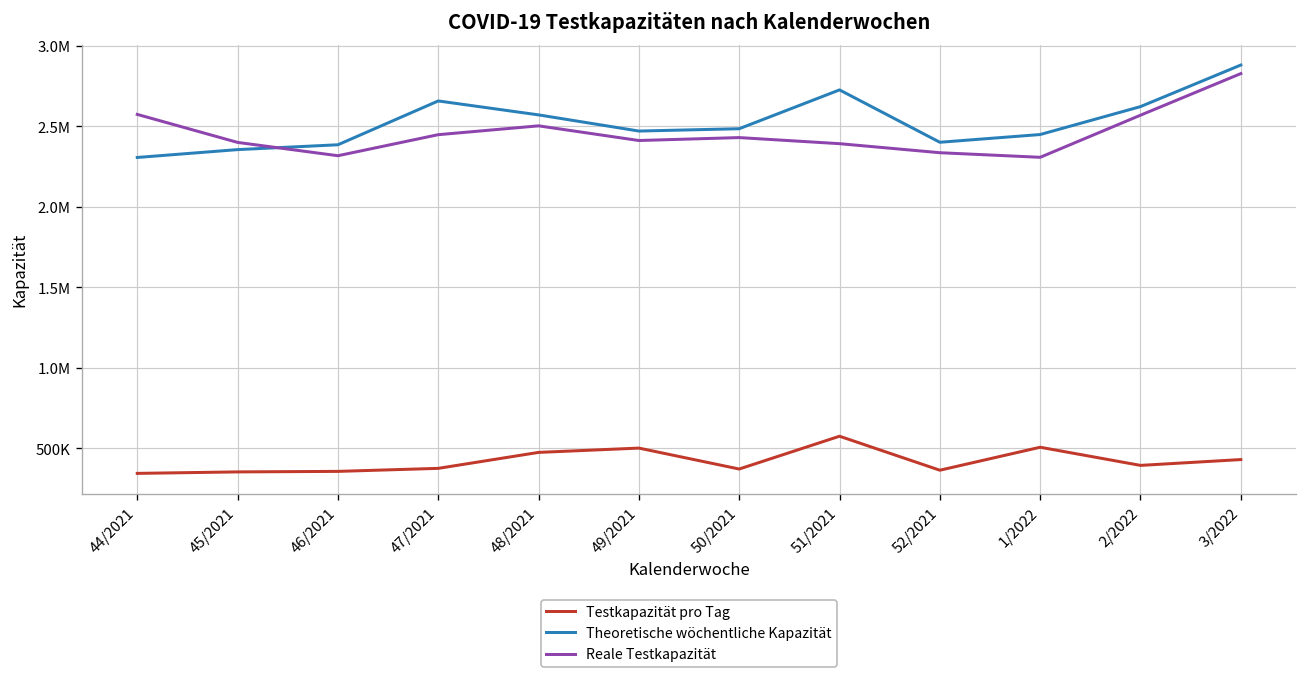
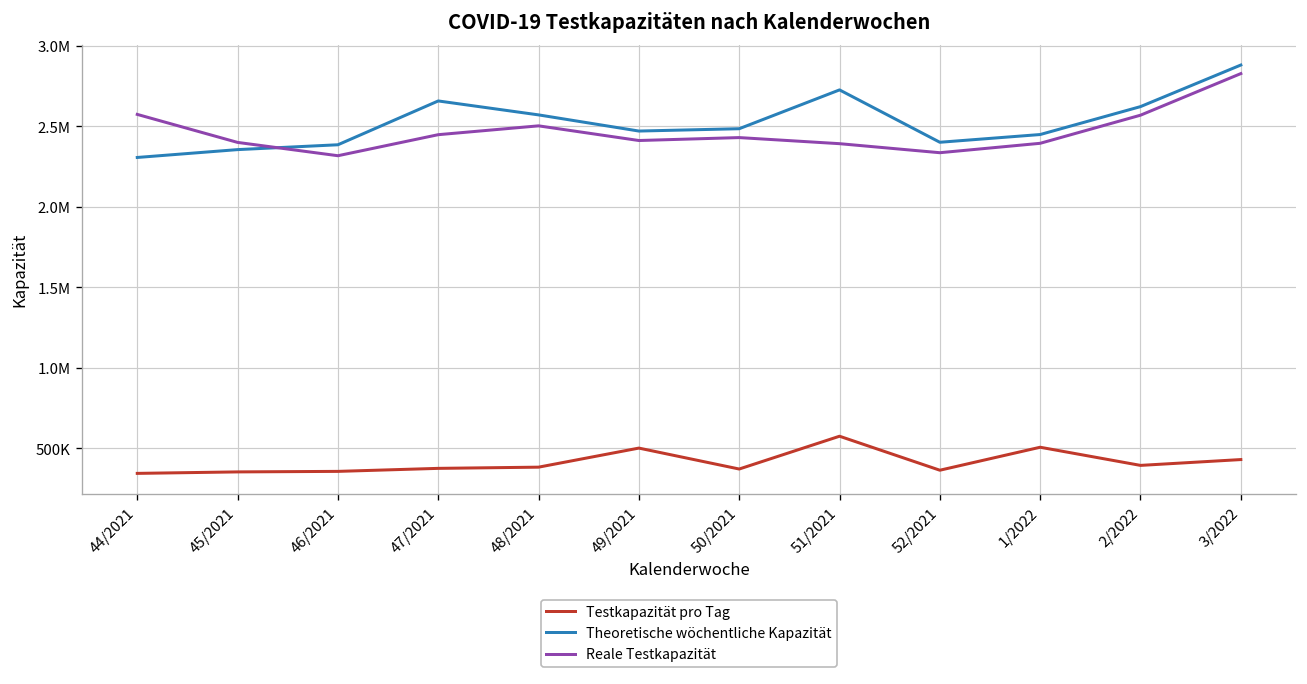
  {
    "Testkapazität pro Tag": {
      "44/2021": 340000,
      "45/2021": 350000,
      "46/2021": 360000,
      "47/2021": 380000,
-     "48/2021": 470000,
+     "48/2021": 380000,
      "49/2021": 500000,
      "50/2021": 370000,
      "51/2021": 570000,
      "52/2021": 360000,
      "1/2022": 510000,
      "2/2022": 390000,
      "3/2022": 430000
    },
    "Theoretische wöchentliche Kapazität": {
      "44/2021": 2310000,
      "45/2021": 2360000,
      "46/2021": 2390000,
      "47/2021": 2660000,
      "48/2021": 2570000,
      "49/2021": 2470000,
      "50/2021": 2490000,
      "51/2021": 2730000,
      "52/2021": 2400000,
      "1/2022": 2450000,
      "2/2022": 2620000,
      "3/2022": 2880000
    },
    "Reale Testkapazität": {
      "44/2021": 2570000,
      "45/2021": 2400000,
      "46/2021": 2320000,
      "47/2021": 2450000,
      "48/2021": 2500000,
      "49/2021": 2410000,
      "50/2021": 2430000,
      "51/2021": 2390000,
      "52/2021": 2340000,
-     "1/2022": 2310000,
+     "1/2022": 2390000,
      "2/2022": 2570000,
      "3/2022": 2830000
    }
  }
